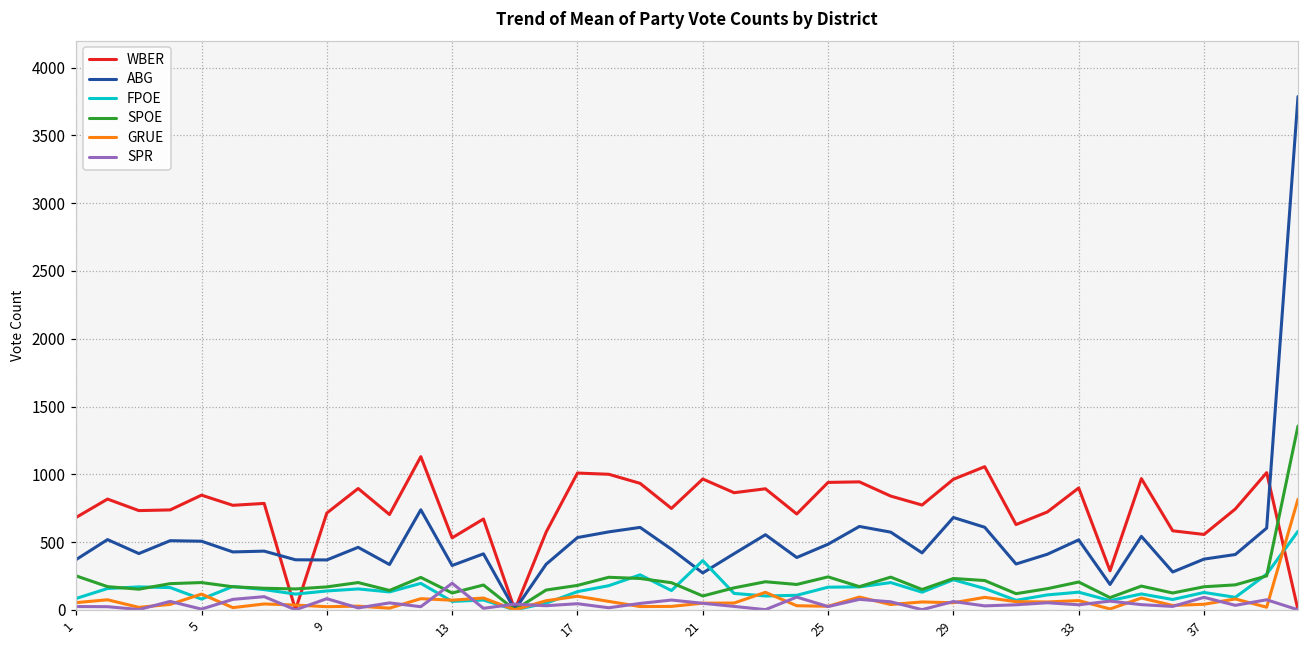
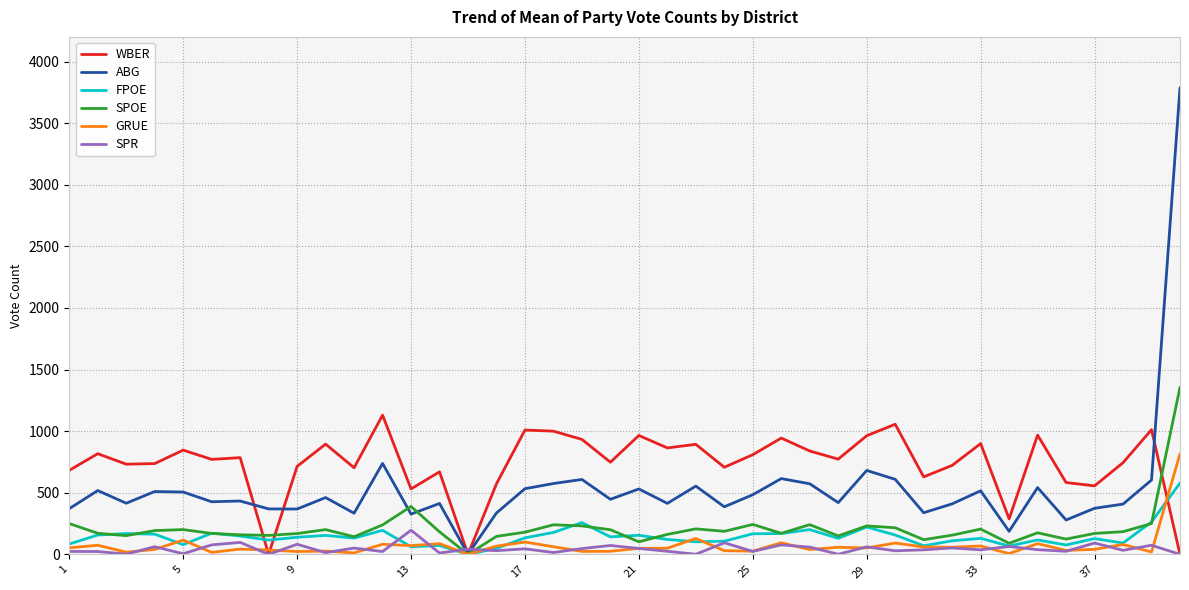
  {
    "WBER": {
      "1": 680,
      "5": 850,
      "9": 710,
      "13": 530,
      "17": 1010,
      "21": 970,
-     "25": 940,
+     "25": 810,
      "29": 960,
      "33": 900,
      "37": 560
    },
    "ABG": {
      "1": 370,
      "5": 510,
      "9": 370,
      "13": 330,
      "17": 530,
-     "21": 270,
+     "21": 530,
      "25": 480,
      "29": 680,
      "33": 520,
      "37": 370
    },
    "FPOE": {
      "1": 80,
      "5": 80,
      "9": 140,
      "17": 130,
-     "21": 360,
+     "21": 160,
      "25": 170,
      "33": 130,
      "37": 130
    },
    "SPOE": {
      "1": 250,
      "5": 200,
      "9": 170,
-     "13": 120,
+     "13": 390,
      "17": 180,
      "21": 100,
      "25": 240,
      "33": 210,
      "37": 170
    },
    "GRUE": {
      "1": 50,
      "5": 120,
      "9": 20,
      "17": 100,
      "33": 70,
      "37": 40
    },
    "SPR": {
      "1": 20,
      "5": 10,
      "9": 80,
      "13": 200,
      "17": 50,
      "33": 40,
      "37": 90
    }
  }
